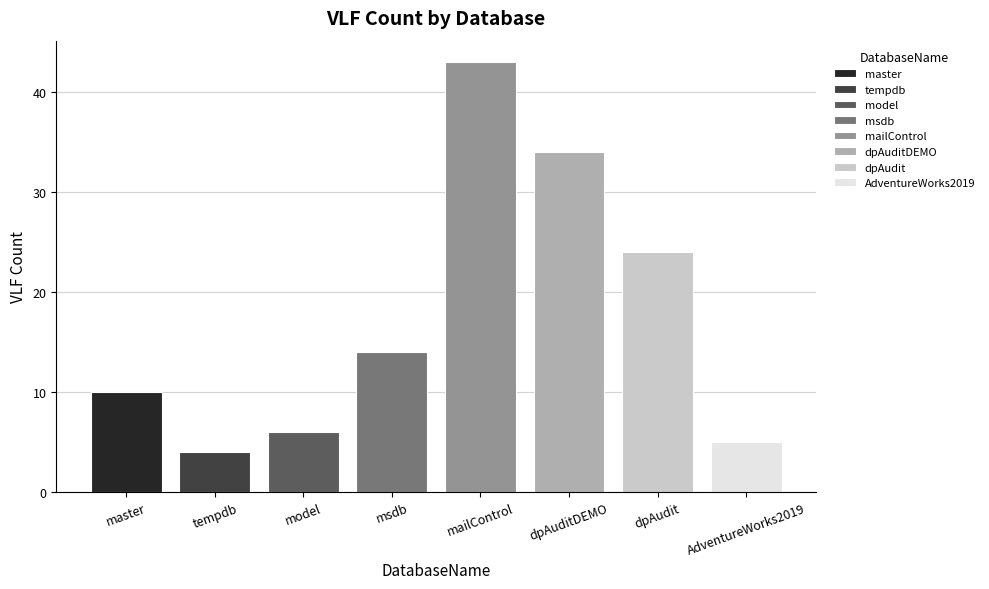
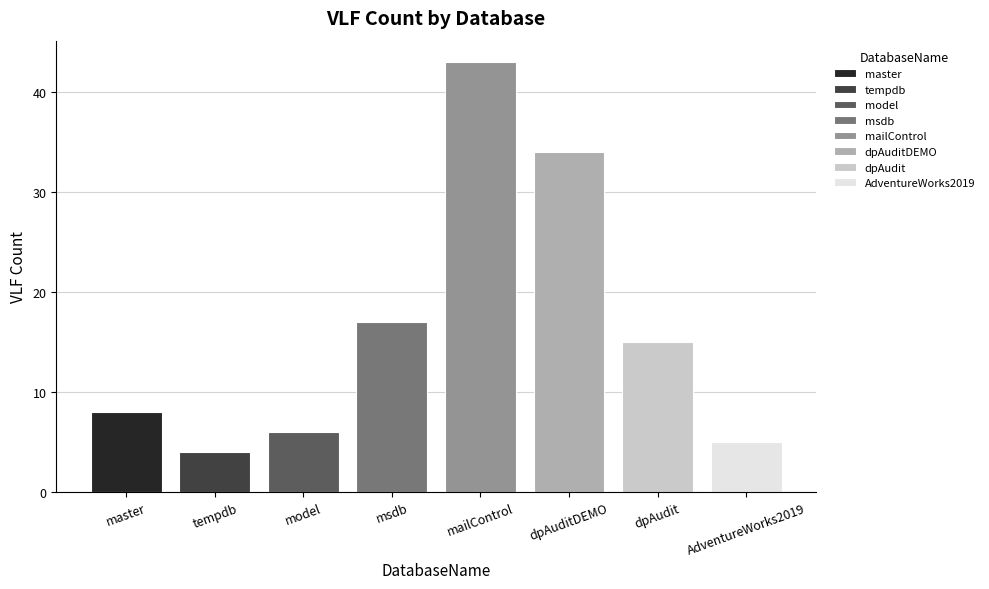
  {
-   "master": 10,
+   "master": 8,
    "tempdb": 4,
    "model": 6,
-   "msdb": 14,
+   "msdb": 17,
    "mailControl": 43,
    "dpAuditDEMO": 34,
-   "dpAudit": 24,
+   "dpAudit": 15,
    "AdventureWorks2019": 5
  }
